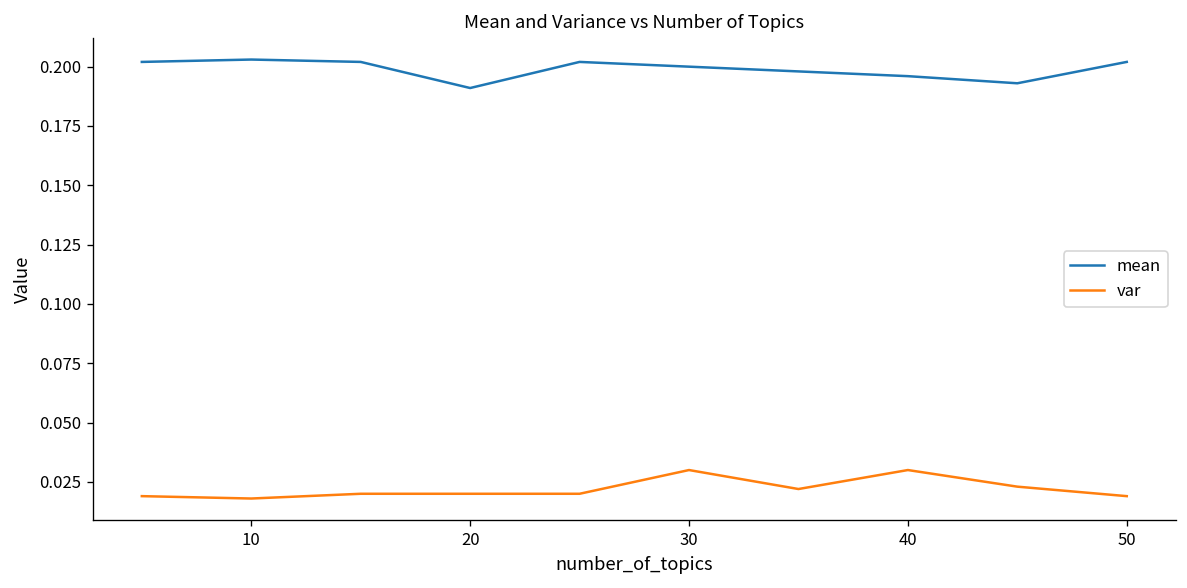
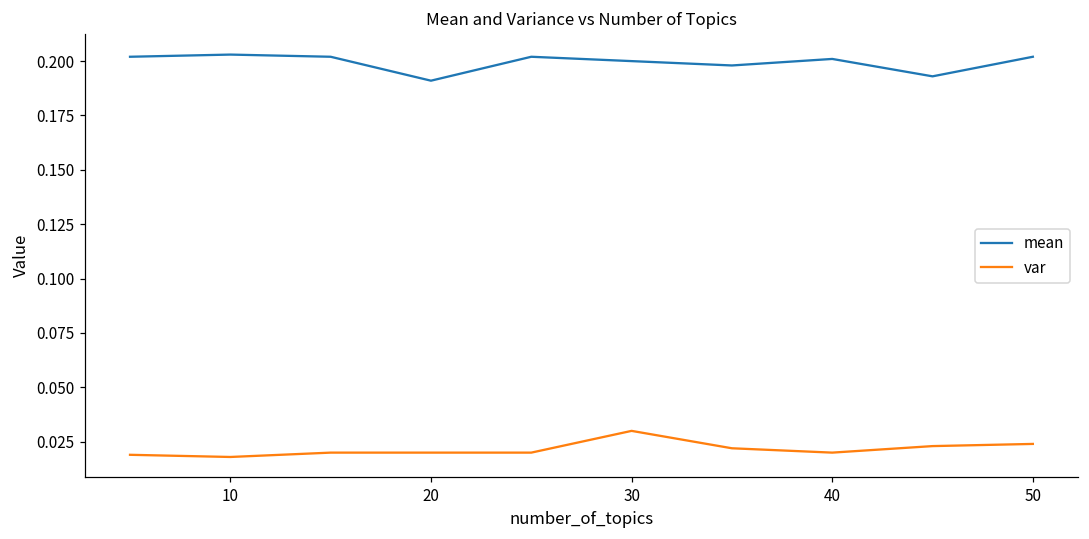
  {
    "mean": {
      "10": 0.203,
      "20": 0.191,
      "30": 0.200,
-     "40": 0.196,
+     "40": 0.201,
      "50": 0.202
    },
    "var": {
      "10": 0.018,
      "20": 0.020,
      "30": 0.030,
-     "40": 0.03,
-     "50": 0.019
+     "40": 0.02,
+     "50": 0.024
    }
  }
